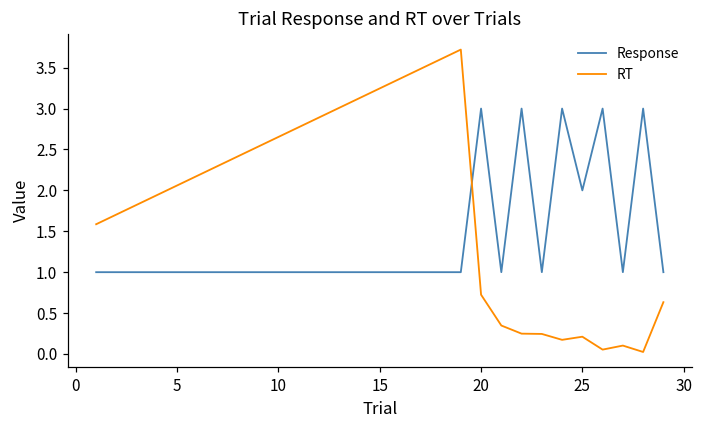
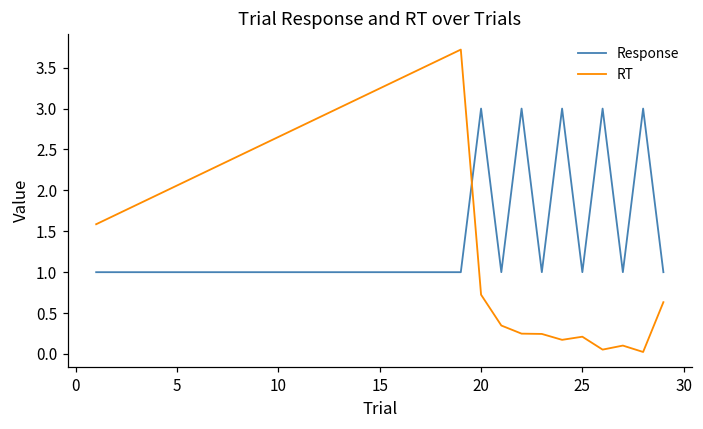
  {
    "Response": {
      "20": 3,
-     "25": 2
+     "25": 1
    },
    "RT": {
      "20": 0.7,
      "25": 0.2
    }
  }
